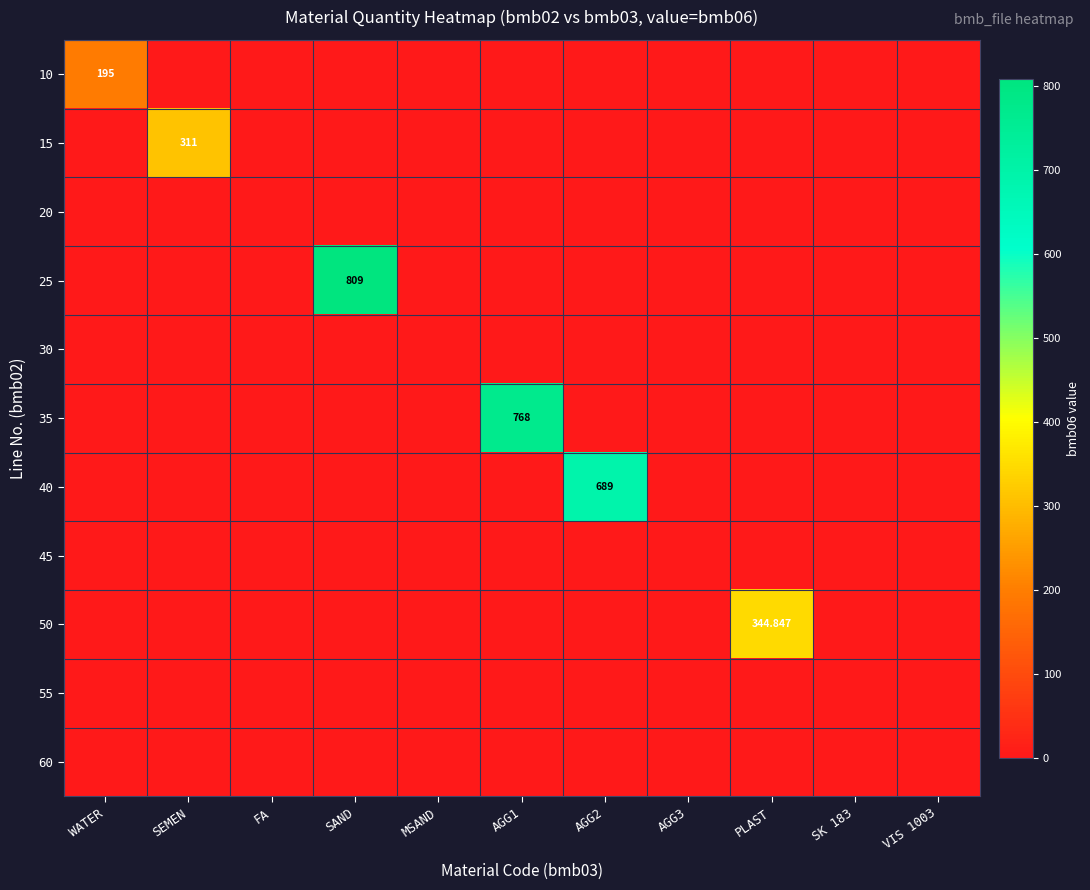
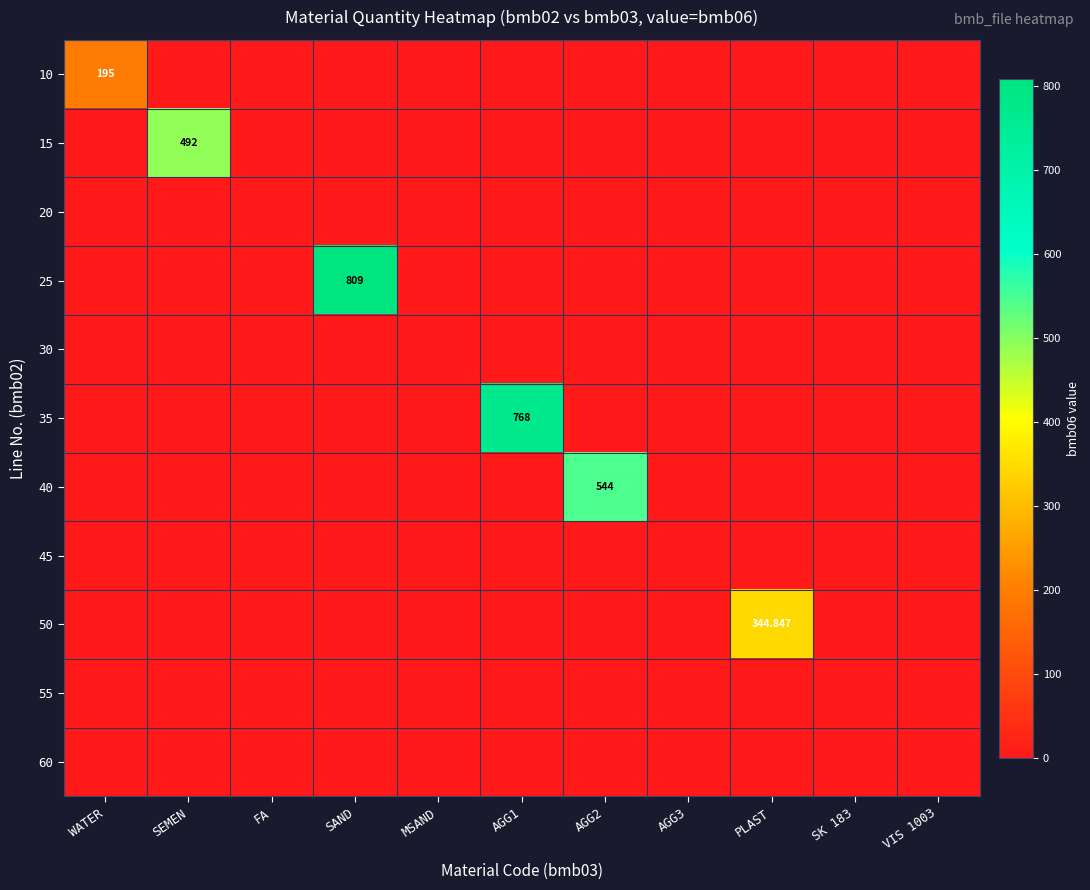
  {
    "10": {
      "WATER": 195
    },
    "15": {
-     "SEMEN": 311
+     "SEMEN": 492
    },
    "25": {
      "SAND": 809
    },
    "35": {
      "AGG1": 768
    },
    "40": {
-     "AGG2": 689
+     "AGG2": 544
    },
    "50": {
      "PLAST": 344.847
    }
  }
